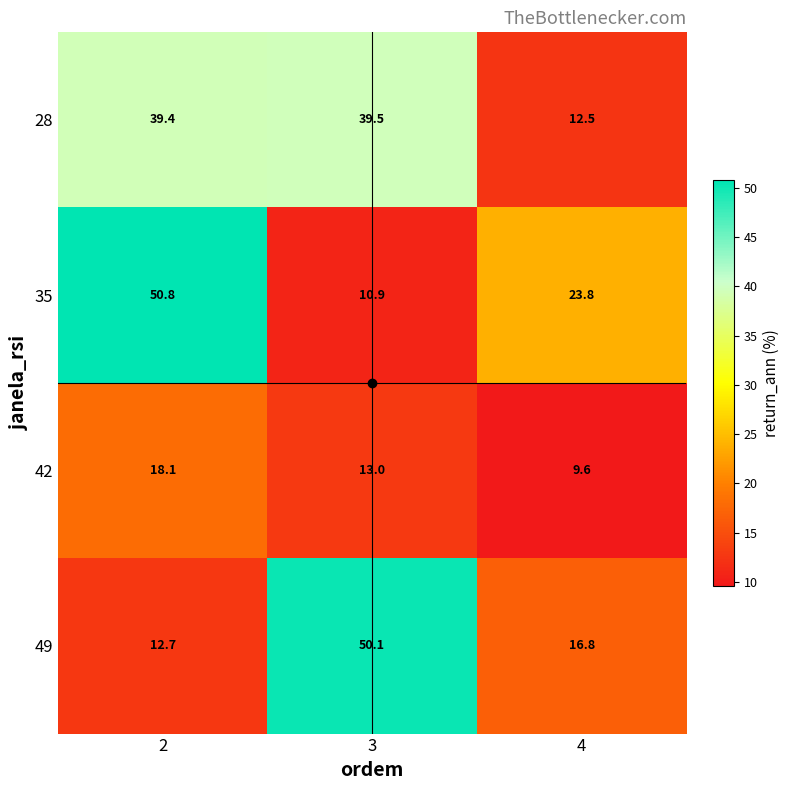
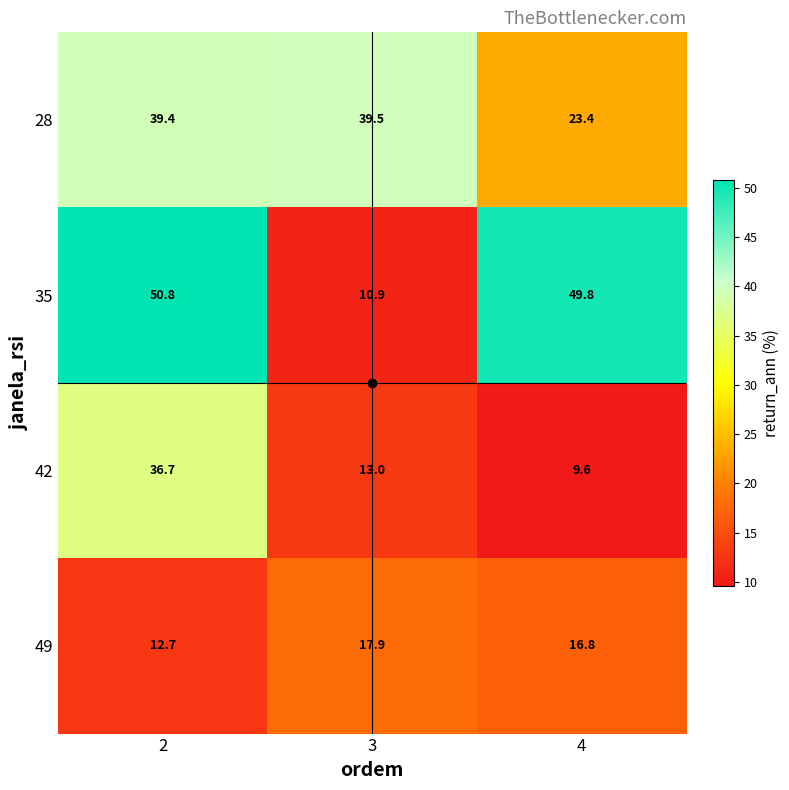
  {
    "28": {
      "2": 39.4,
      "3": 39.5,
-     "4": 12.5
+     "4": 23.4
    },
    "35": {
      "2": 50.8,
      "3": 10.9,
-     "4": 23.8
+     "4": 49.8
    },
    "42": {
-     "2": 18.1,
+     "2": 36.7,
      "3": 13.0,
      "4": 9.6
    },
    "49": {
      "2": 12.7,
-     "3": 50.1,
+     "3": 17.9,
      "4": 16.8
    }
  }
